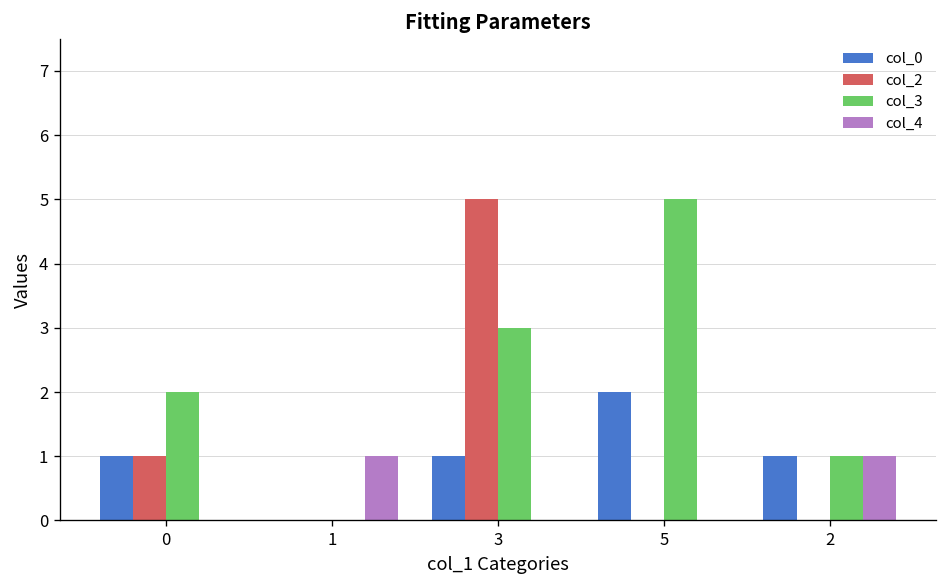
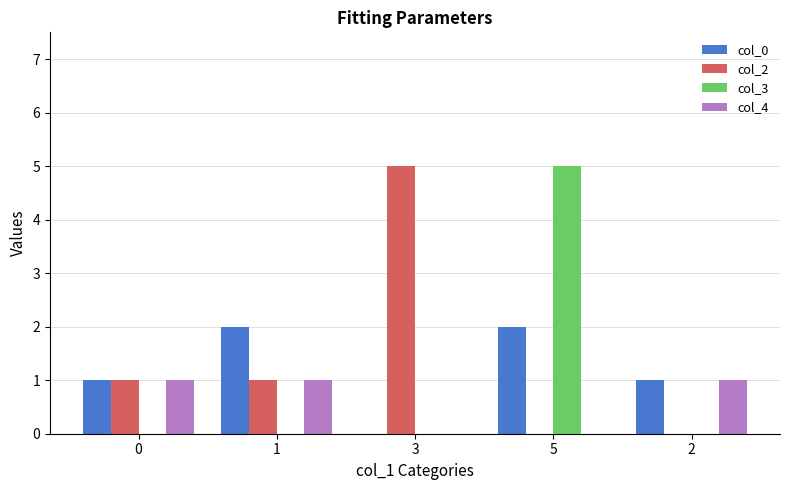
  {
    "col_0": {
      "0": 1,
-     "1": 0,
-     "3": 1,
+     "1": 2,
+     "3": 0,
      "5": 2,
      "2": 1
    },
    "col_2": {
      "0": 1,
-     "1": 0,
+     "1": 1,
      "3": 5,
      "5": 0,
      "2": 0
    },
    "col_3": {
-     "0": 2,
+     "0": 0,
      "1": 0,
-     "3": 3,
+     "3": 0,
      "5": 5,
-     "2": 1
+     "2": 0
    },
    "col_4": {
-     "0": 0,
+     "0": 1,
      "1": 1,
      "3": 0,
      "5": 0,
      "2": 1
    }
  }
